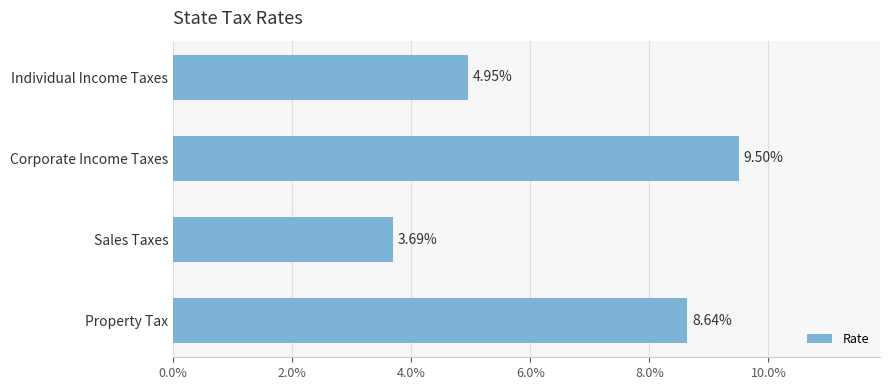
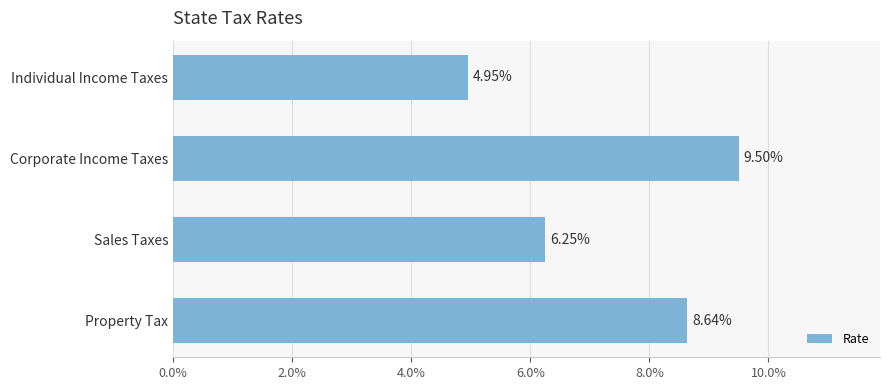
  {
    "Individual Income Taxes": "4.95%",
    "Corporate Income Taxes": "9.50%",
-   "Sales Taxes": "3.69%",
+   "Sales Taxes": "6.25%",
    "Property Tax": "8.64%"
  }
